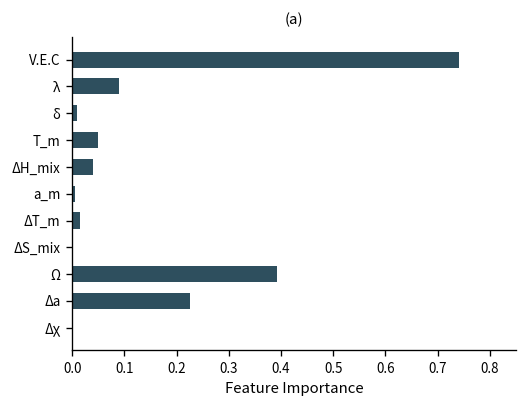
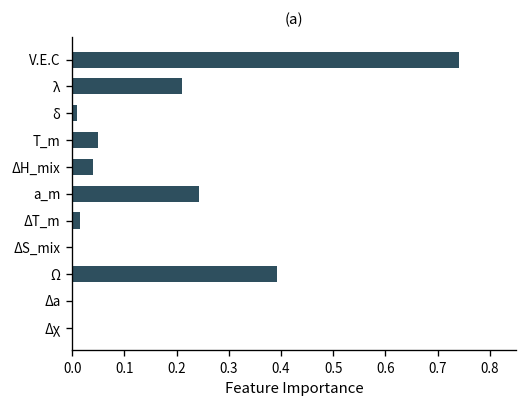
  {
    "V.E.C": 0.74,
-   "λ": 0.09,
+   "λ": 0.21,
    "δ": 0.01,
    "T_m": 0.05,
    "ΔH_mix": 0.04,
-   "a_m": 0.01,
+   "a_m": 0.24,
    "ΔT_m": 0.02,
    "ΔS_mix": 0.00,
    "Ω": 0.39,
-   "Δa": 0.23,
+   "Δa": 0.00,
    "Δχ": 0.00
  }
